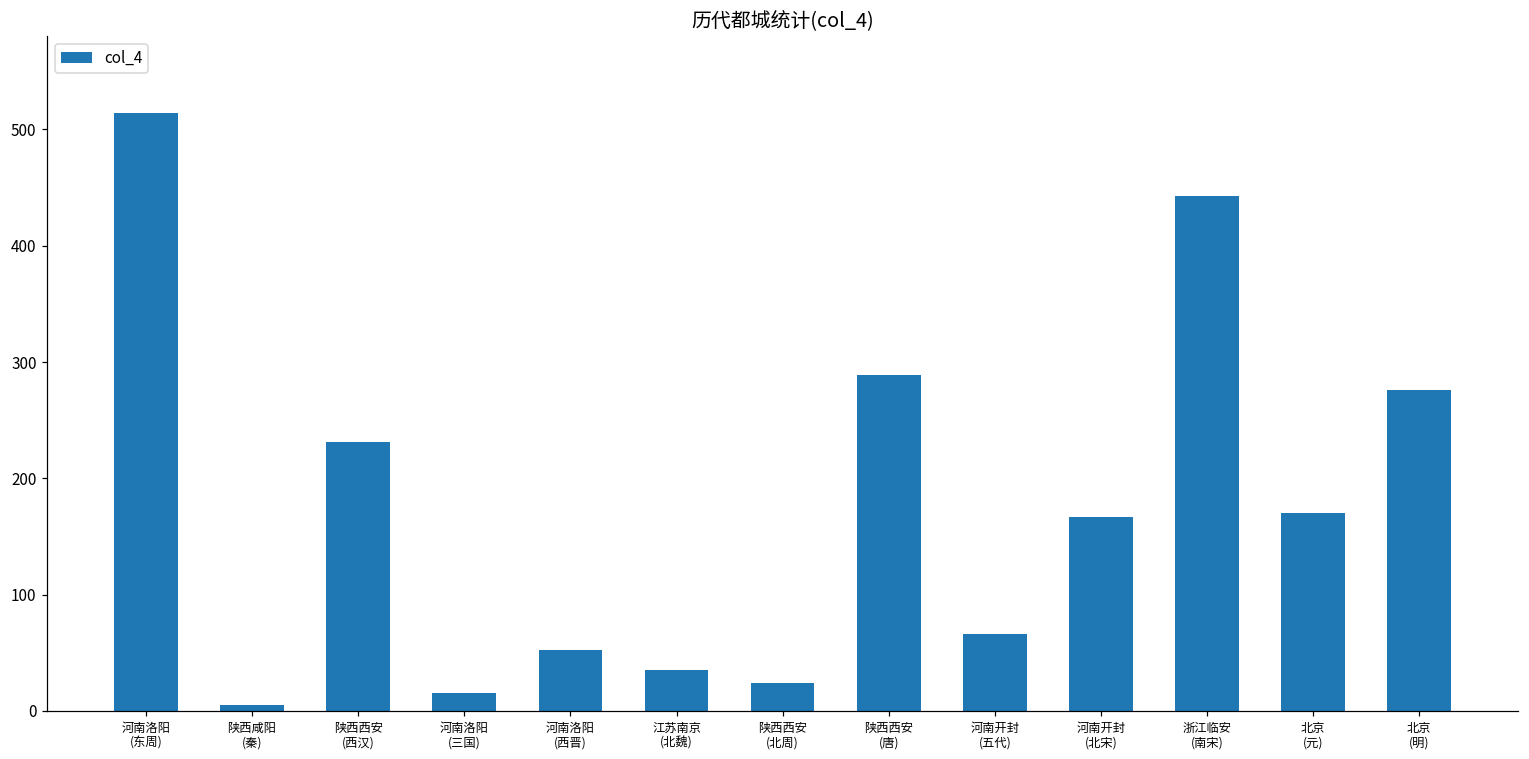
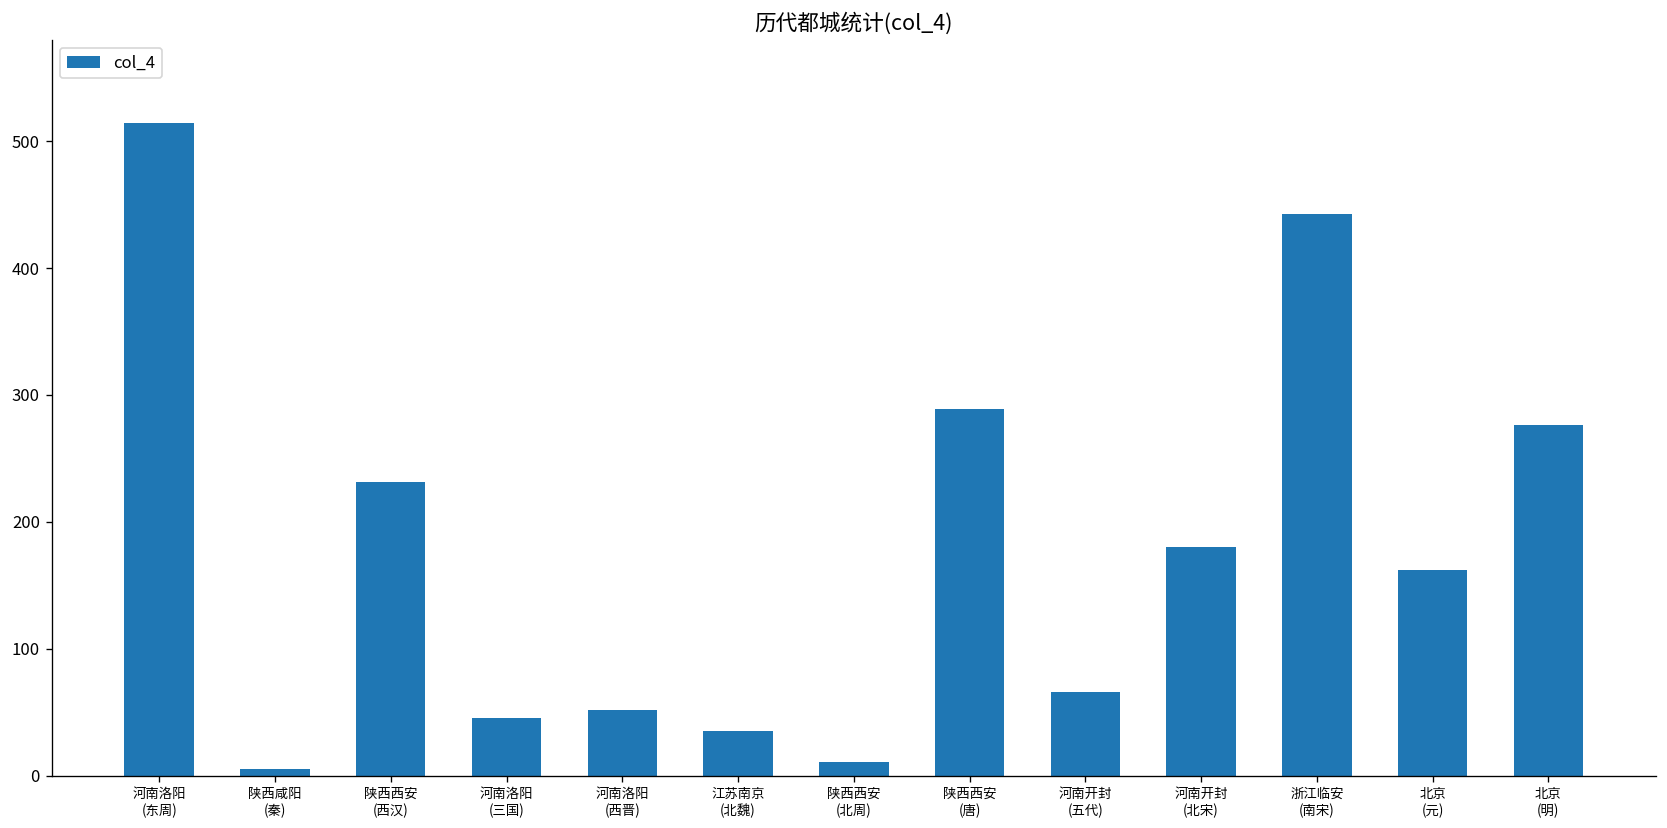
  {
    "河南洛阳 (东周)": 514,
    "陕西咸阳 (秦)": 5,
    "陕西西安 (西汉)": 231,
-   "河南洛阳 (三国)": 15,
+   "河南洛阳 (三国)": 45,
    "河南洛阳 (西晋)": 52,
    "江苏南京 (北魏)": 35,
-   "陕西西安 (北周)": 24,
+   "陕西西安 (北周)": 11,
    "陕西西安 (唐)": 289,
    "河南开封 (五代)": 66,
-   "河南开封 (北宋)": 167,
+   "河南开封 (北宋)": 180,
    "浙江临安 (南宋)": 443,
-   "北京 (元)": 170,
+   "北京 (元)": 162,
    "北京 (明)": 276
  }
